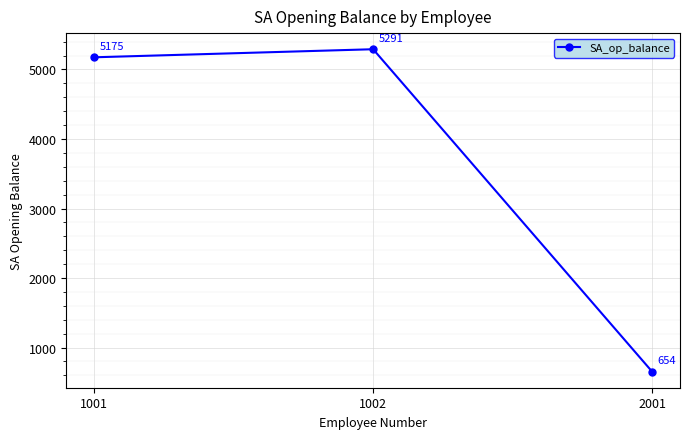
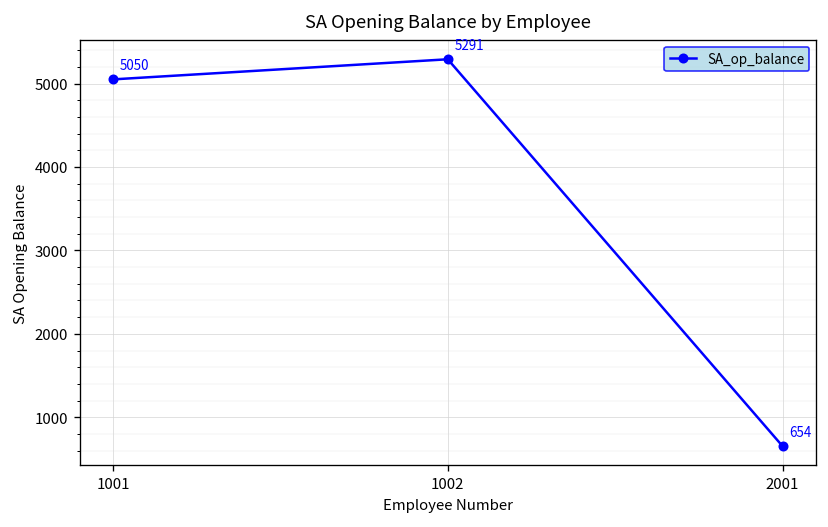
  {
-   "1001": 5175,
+   "1001": 5050,
    "1002": 5291,
    "2001": 654
  }
